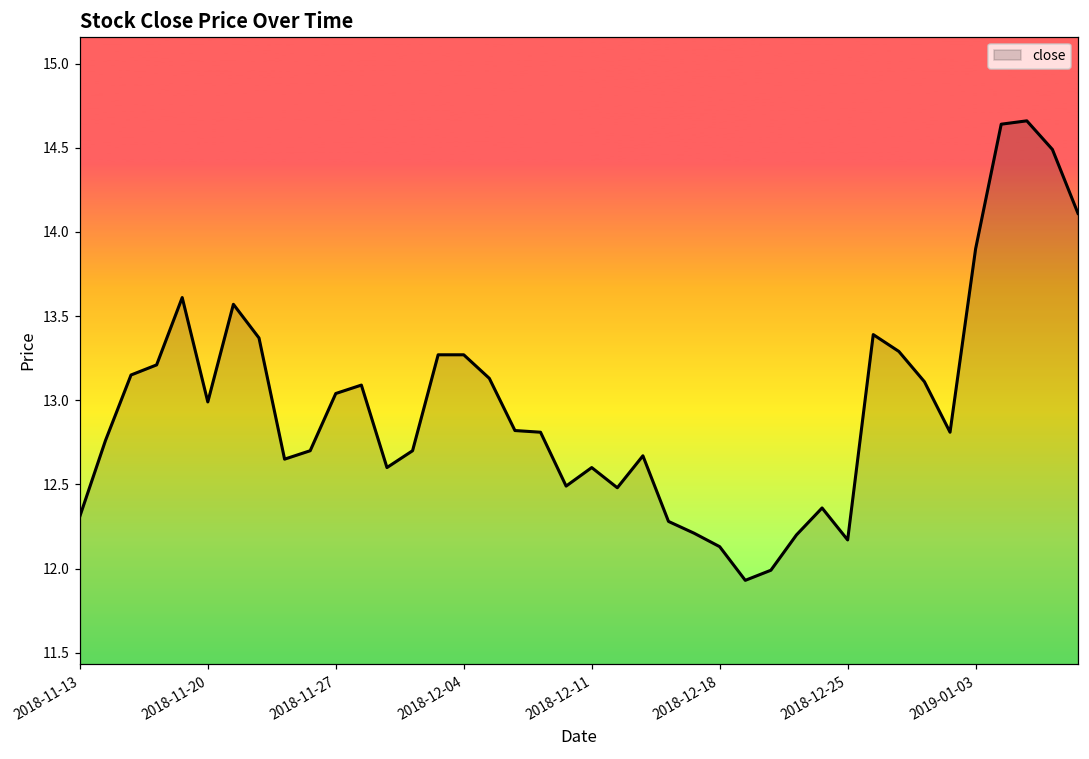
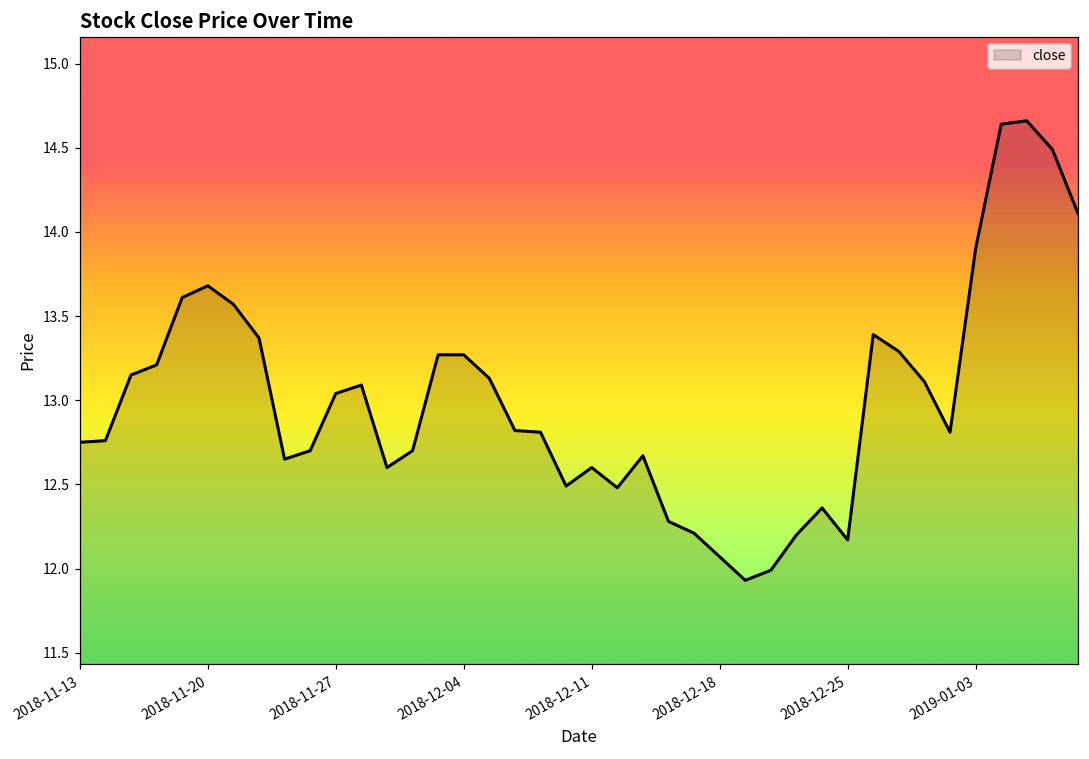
  {
-   "2018-11-13": 12.31,
-   "2018-11-20": 12.99,
+   "2018-11-13": 12.75,
+   "2018-11-20": 13.68,
    "2018-11-27": 13.04,
    "2018-12-04": 13.27,
    "2018-12-11": 12.60,
-   "2018-12-18": 12.13,
+   "2018-12-18": 12.07,
    "2018-12-25": 12.17,
    "2019-01-03": 13.90
  }
